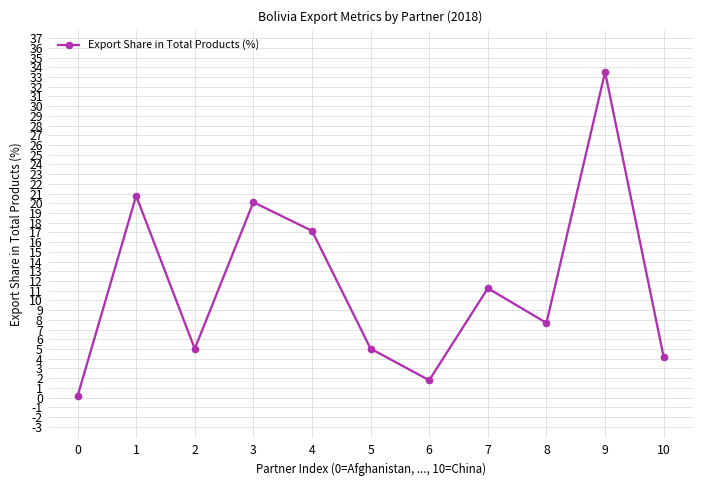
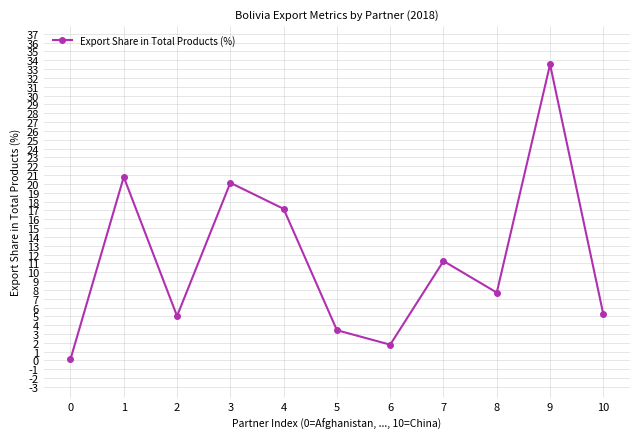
  {
    "0": 0,
    "1": 21,
    "2": 5,
    "3": 20,
    "4": 17,
-   "5": 5,
+   "5": 3,
    "6": 2,
    "7": 11,
    "8": 8,
    "9": 34,
-   "10": 4
+   "10": 5
  }
